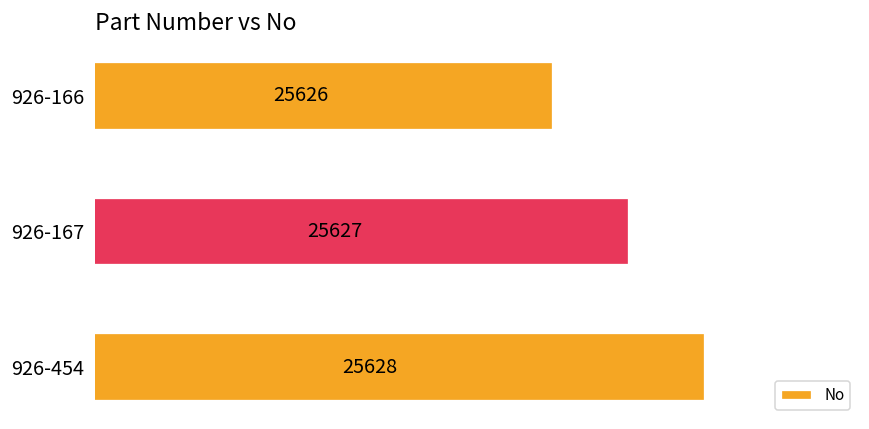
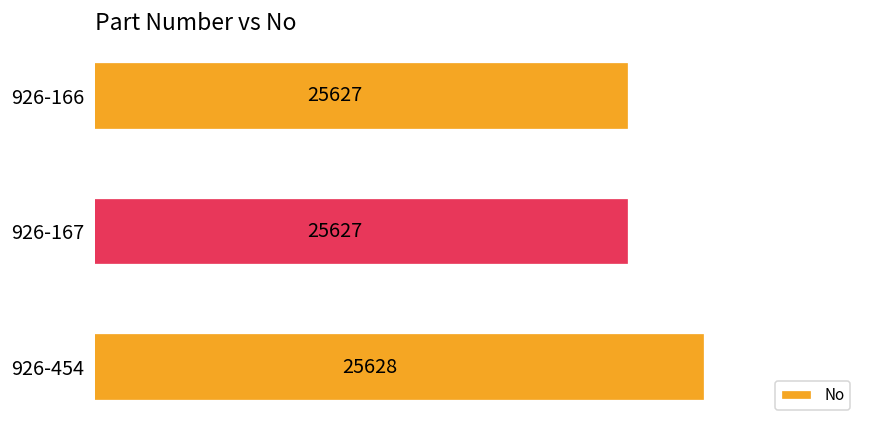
  {
-   "926-166": 25626,
+   "926-166": 25627,
    "926-167": 25627,
    "926-454": 25628
  }
